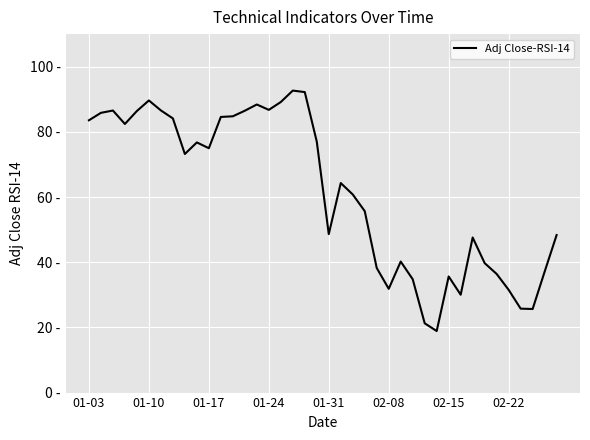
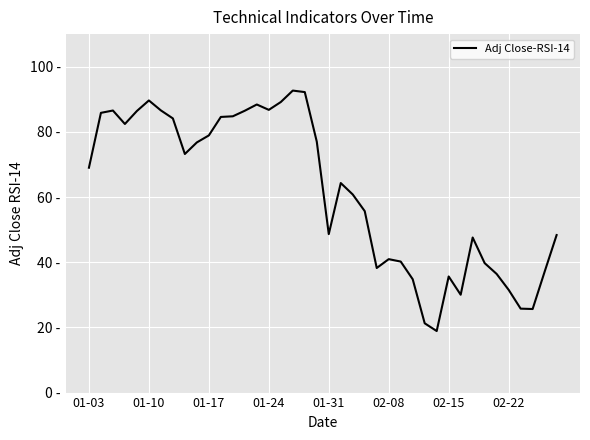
  {
-   "01-03": "84 -",
+   "01-03": "69 -",
    "01-10": "90 -",
-   "01-17": "75 -",
+   "01-17": "79 -",
    "01-24": "87 -",
    "01-31": "49 -",
-   "02-08": "32 -",
+   "02-08": "41 -",
    "02-15": "36 -",
    "02-22": "32 -"
  }
